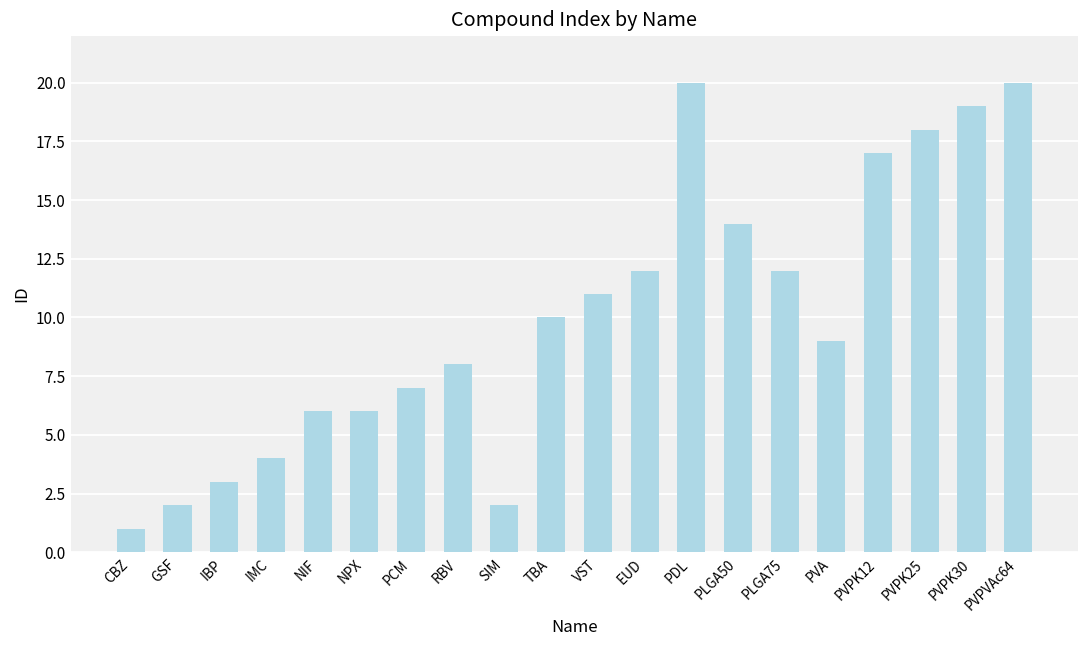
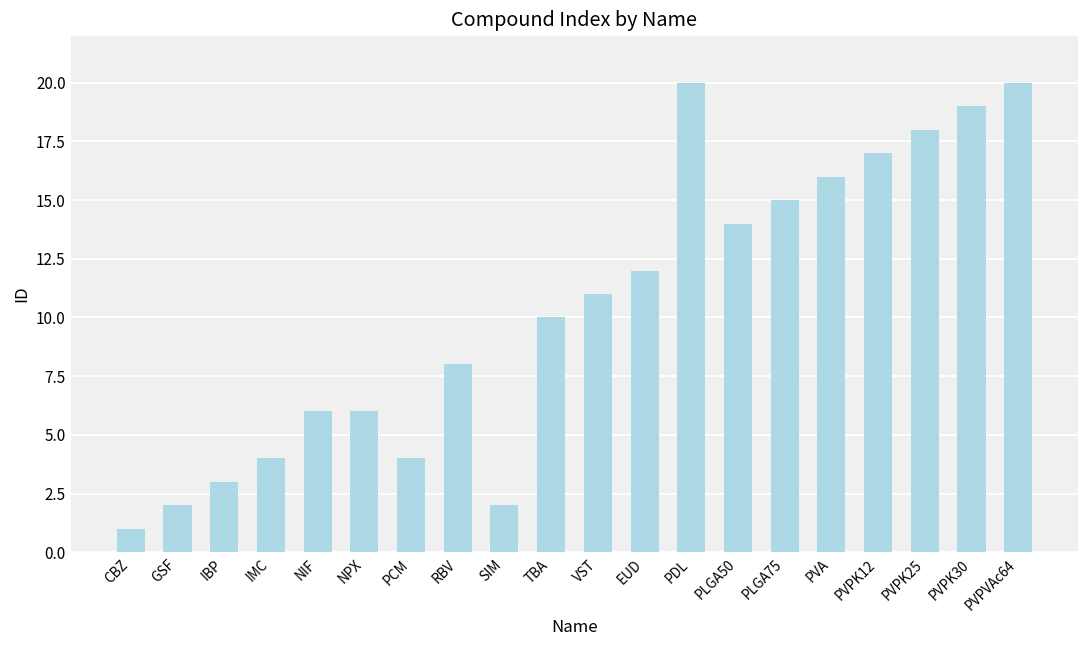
  {
    "CBZ": 1,
    "GSF": 2,
    "IBP": 3,
    "IMC": 4,
    "NIF": 6,
    "NPX": 6,
-   "PCM": 7,
+   "PCM": 4,
    "RBV": 8,
    "SIM": 2,
    "TBA": 10,
    "VST": 11,
    "EUD": 12,
    "PDL": 20,
    "PLGA50": 14,
-   "PLGA75": 12,
-   "PVA": 9,
+   "PLGA75": 15,
+   "PVA": 16,
    "PVPK12": 17,
    "PVPK25": 18,
    "PVPK30": 19,
    "PVPVAc64": 20
  }
